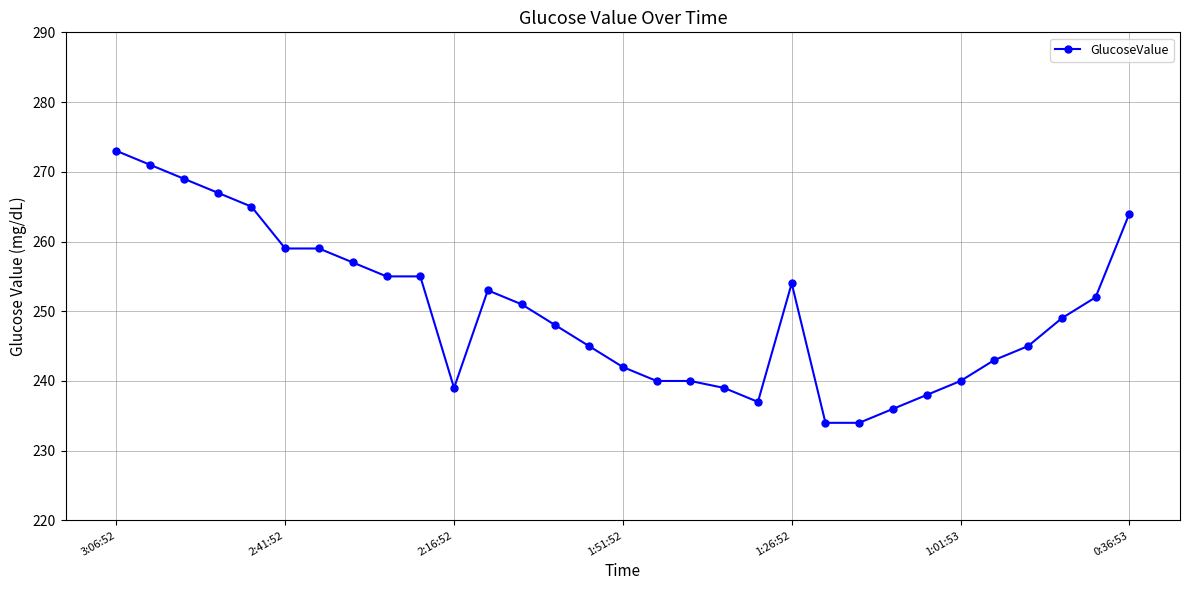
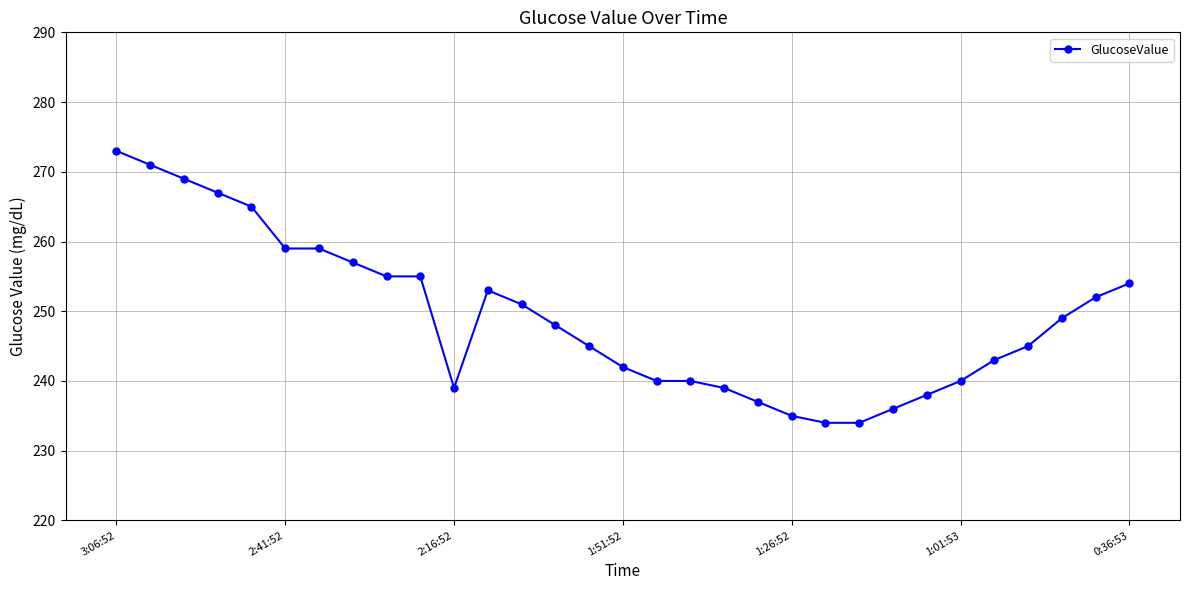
  {
    "3:06:52": 273,
    "2:41:52": 259,
    "2:16:52": 239,
    "1:51:52": 242,
-   "1:26:52": 254,
+   "1:26:52": 235,
    "1:01:53": 240,
-   "0:36:53": 264
+   "0:36:53": 254
  }
